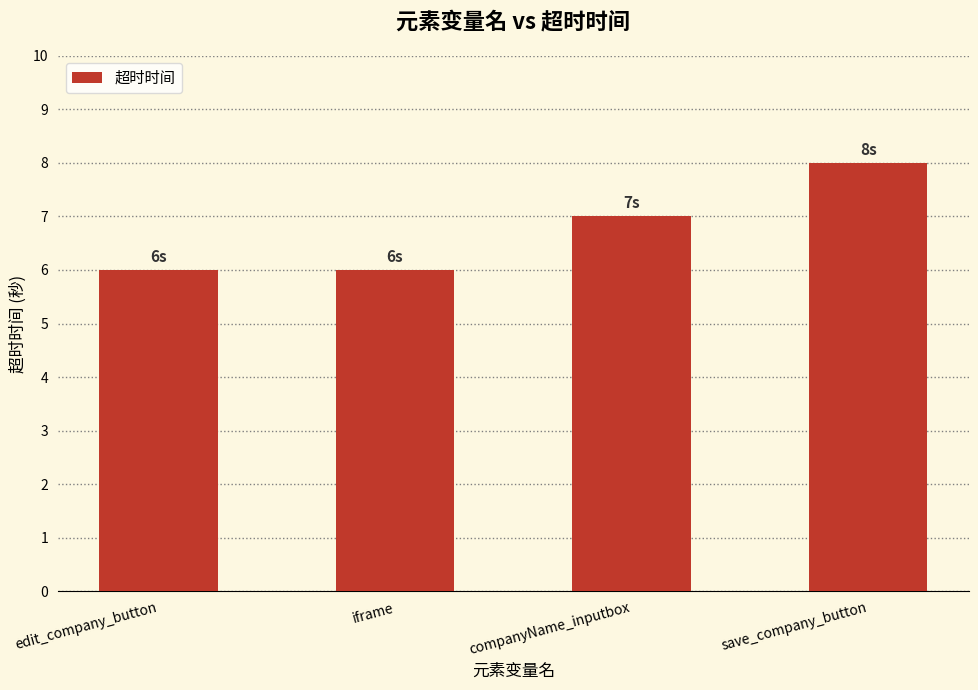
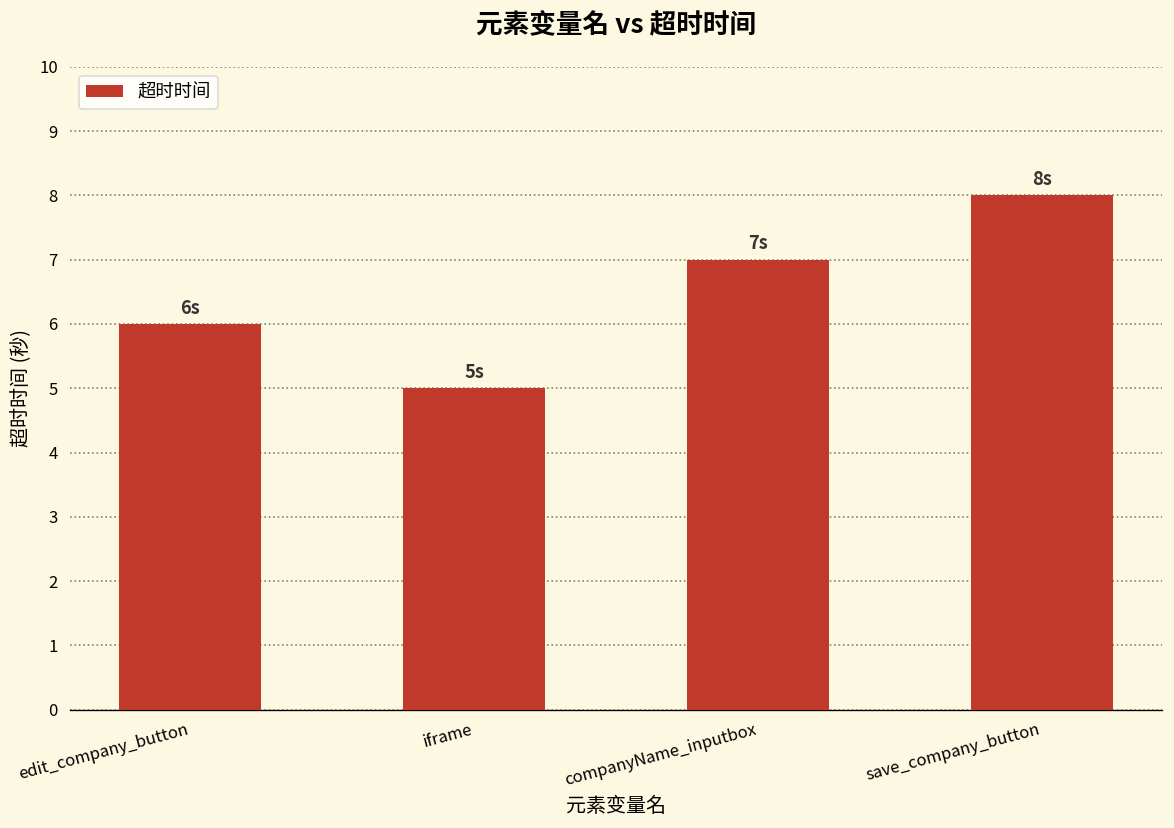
  {
    "edit_company_button": "6s",
-   "iframe": "6s",
+   "iframe": "5s",
    "companyName_inputbox": "7s",
    "save_company_button": "8s"
  }
